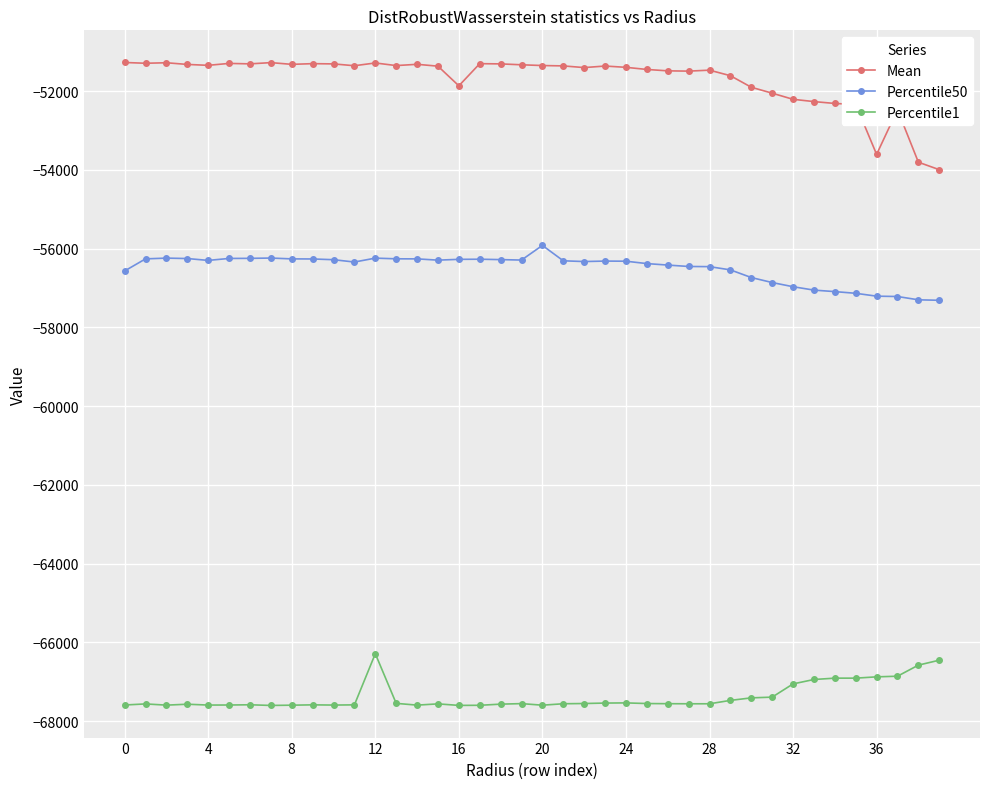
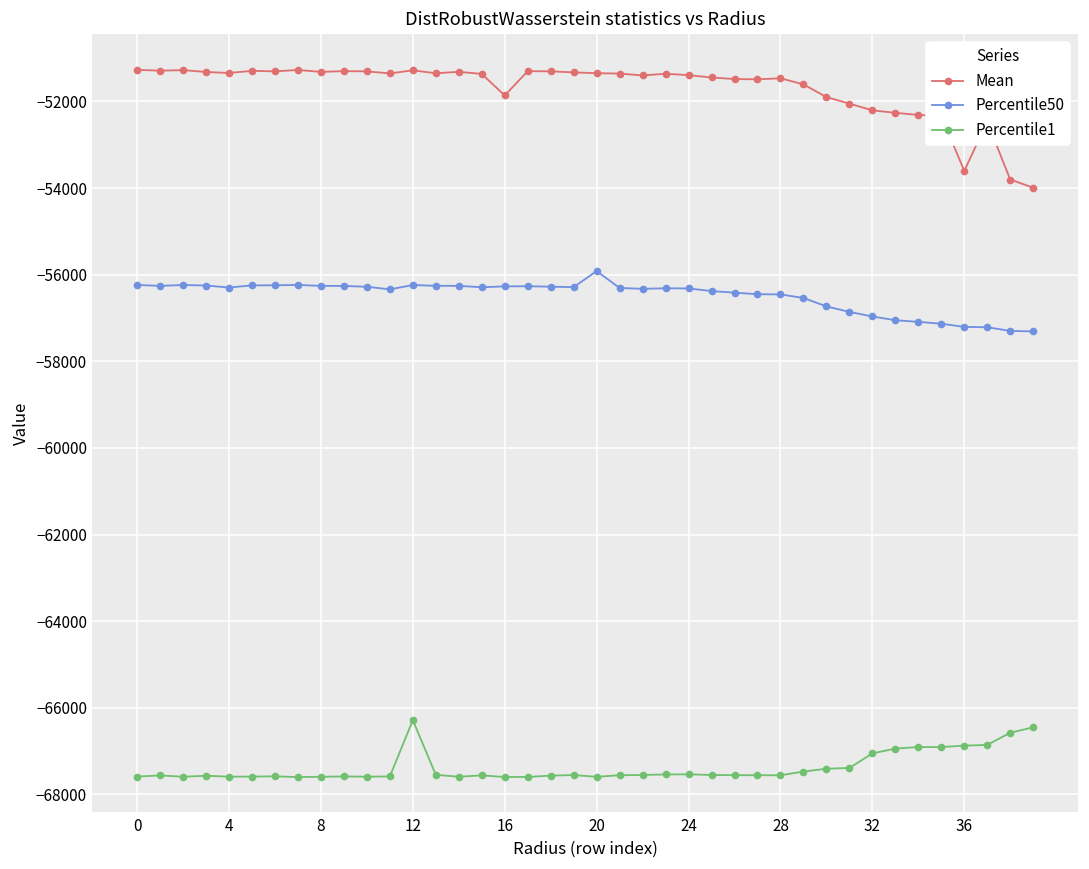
  {
    "Mean": {
      "0": -51300,
      "4": -51300,
      "8": -51300,
      "12": -51300,
      "16": -51900,
      "20": -51300,
      "24": -51400,
      "28": -51500,
      "32": -52200,
      "36": -53600
    },
    "Percentile50": {
-     "0": -56600,
+     "0": -56200,
      "4": -56300,
      "8": -56300,
      "12": -56200,
      "16": -56300,
      "20": -55900,
      "24": -56300,
      "28": -56500,
      "32": -57000,
      "36": -57200
    },
    "Percentile1": {
      "0": -67600,
      "4": -67600,
      "8": -67600,
      "12": -66300,
      "16": -67600,
      "20": -67600,
      "24": -67500,
      "28": -67600,
      "32": -67100,
      "36": -66900
    }
  }
